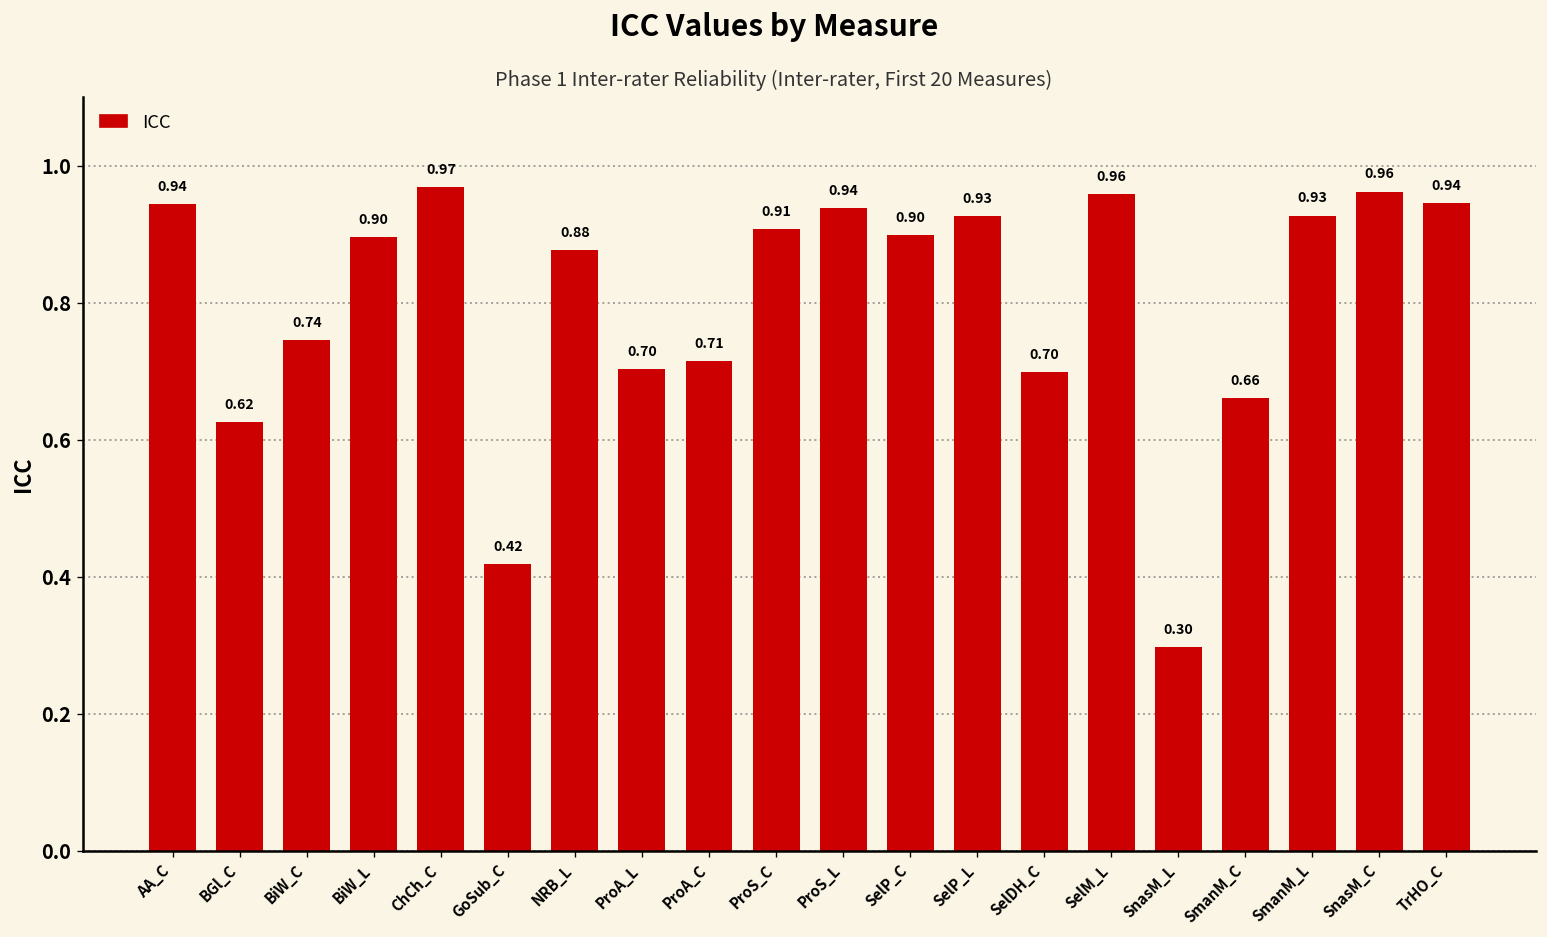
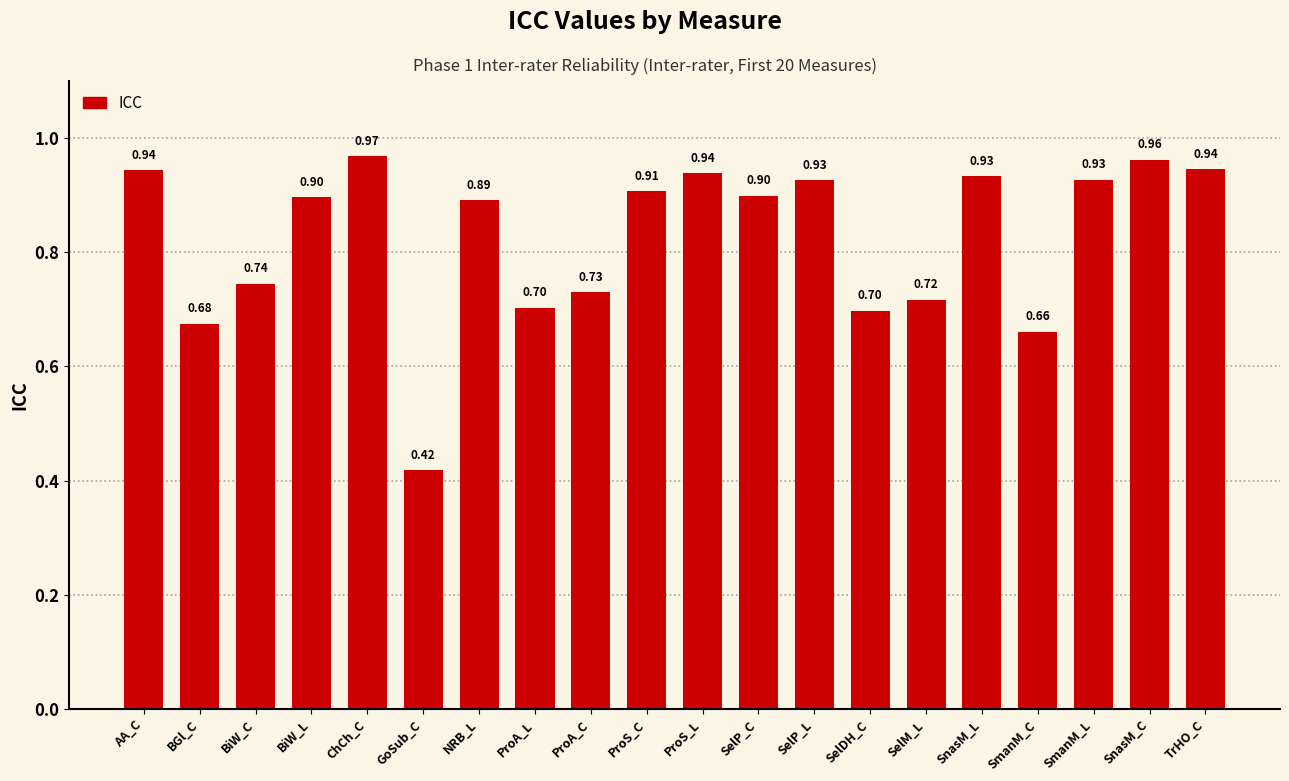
  {
    "AA_C": 0.94,
-   "BGl_C": 0.62,
+   "BGl_C": 0.68,
    "BiW_C": 0.74,
    "BiW_L": 0.90,
    "ChCh_C": 0.97,
    "GoSub_C": 0.42,
-   "NRB_L": 0.88,
+   "NRB_L": 0.89,
    "ProA_L": 0.70,
-   "ProA_C": 0.71,
+   "ProA_C": 0.73,
    "ProS_C": 0.91,
    "ProS_L": 0.94,
    "SelP_C": 0.90,
    "SelP_L": 0.93,
    "SelDH_C": 0.70,
-   "SelM_L": 0.96,
-   "SnasM_L": 0.30,
+   "SelM_L": 0.72,
+   "SnasM_L": 0.93,
    "SmanM_C": 0.66,
    "SmanM_L": 0.93,
    "SnasM_C": 0.96,
    "TrHO_C": 0.94
  }
